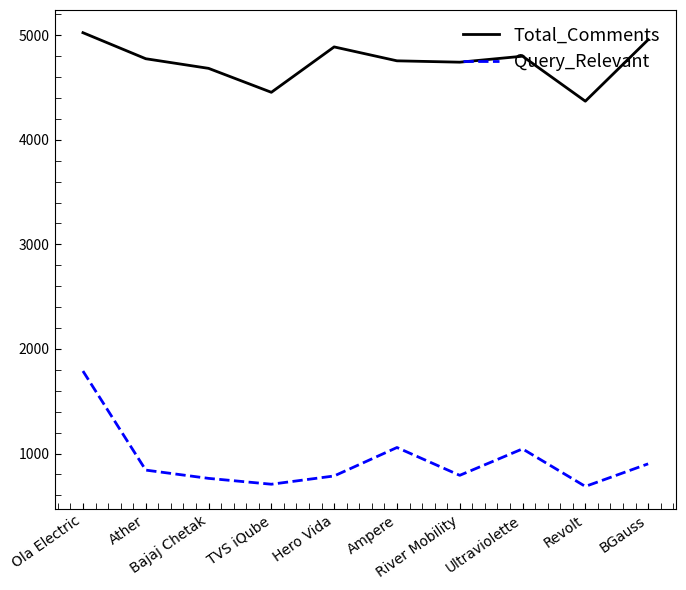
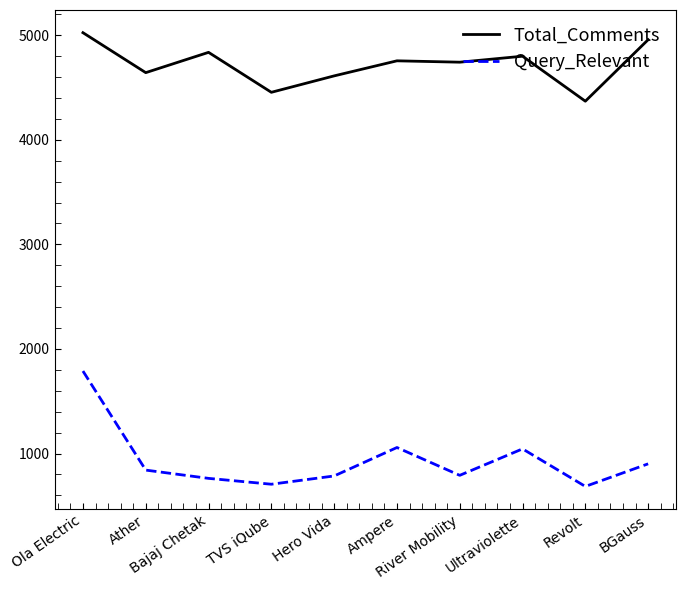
  {
    "Total_Comments": {
      "Ola Electric": 5020,
-     "Ather": 4780,
-     "Bajaj Chetak": 4680,
+     "Ather": 4640,
+     "Bajaj Chetak": 4840,
      "TVS iQube": 4450,
-     "Hero Vida": 4890,
+     "Hero Vida": 4610,
      "Ampere": 4760,
      "River Mobility": 4740,
      "Ultraviolette": 4800,
      "Revolt": 4370,
      "BGauss": 4960
    },
    "Query_Relevant": {
      "Ola Electric": 1790,
      "Ather": 840,
      "Bajaj Chetak": 760,
      "TVS iQube": 710,
      "Hero Vida": 790,
      "Ampere": 1060,
      "River Mobility": 790,
      "Ultraviolette": 1050,
      "Revolt": 690,
      "BGauss": 900
    }
  }
